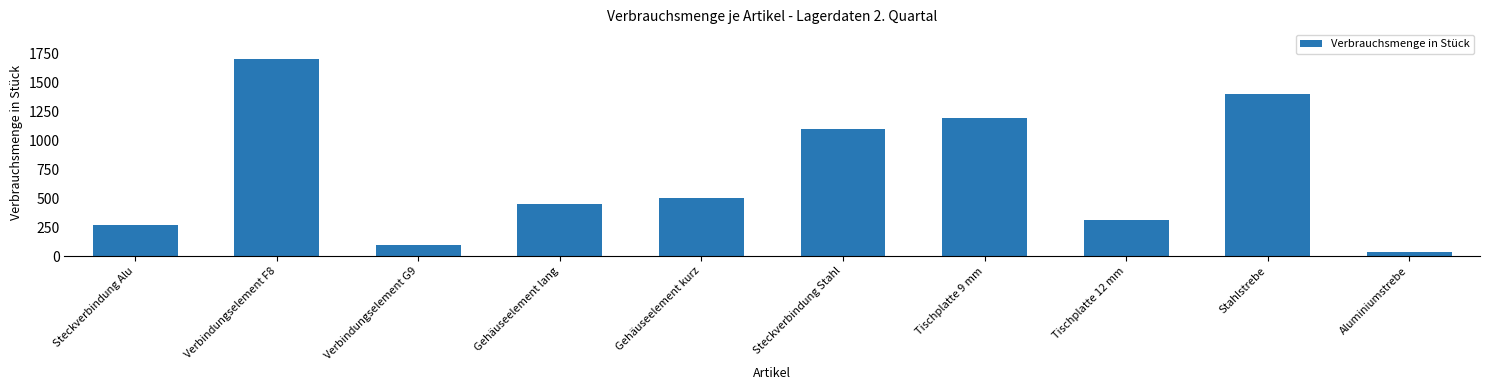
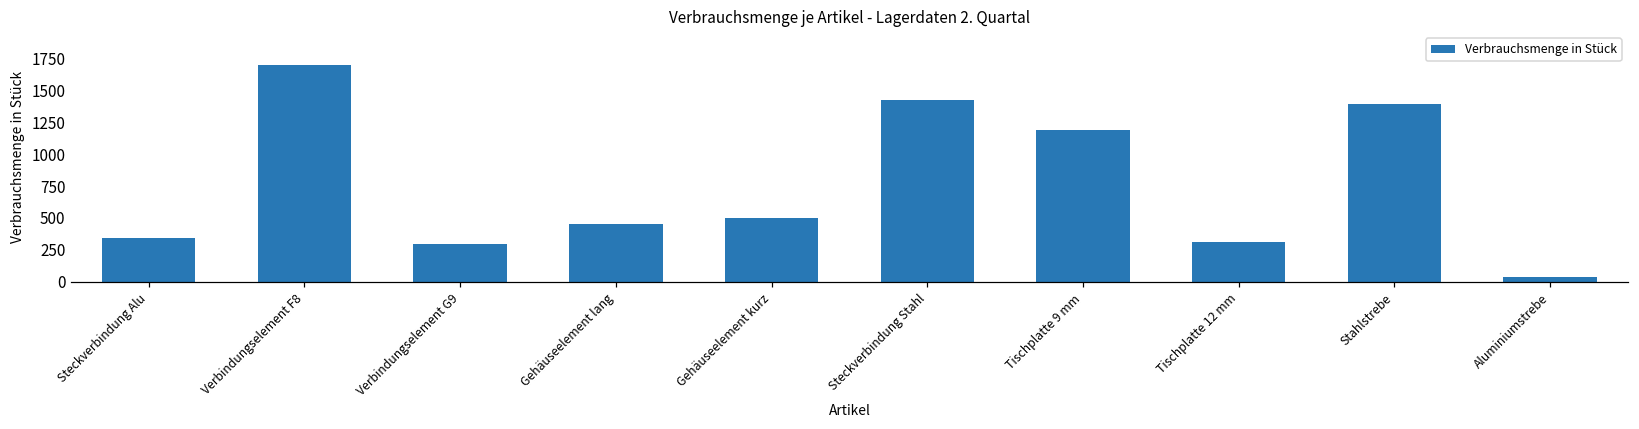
  {
-   "Steckverbindung Alu": 270,
+   "Steckverbindung Alu": 340,
    "Verbindungselement F8": 1700,
-   "Verbindungselement G9": 100,
+   "Verbindungselement G9": 300,
    "Gehäuseelement lang": 450,
    "Gehäuseelement kurz": 500,
-   "Steckverbindung Stahl": 1100,
+   "Steckverbindung Stahl": 1420,
    "Tischplatte 9 mm": 1190,
    "Tischplatte 12 mm": 310,
    "Stahlstrebe": 1390,
    "Aluminiumstrebe": 40
  }
